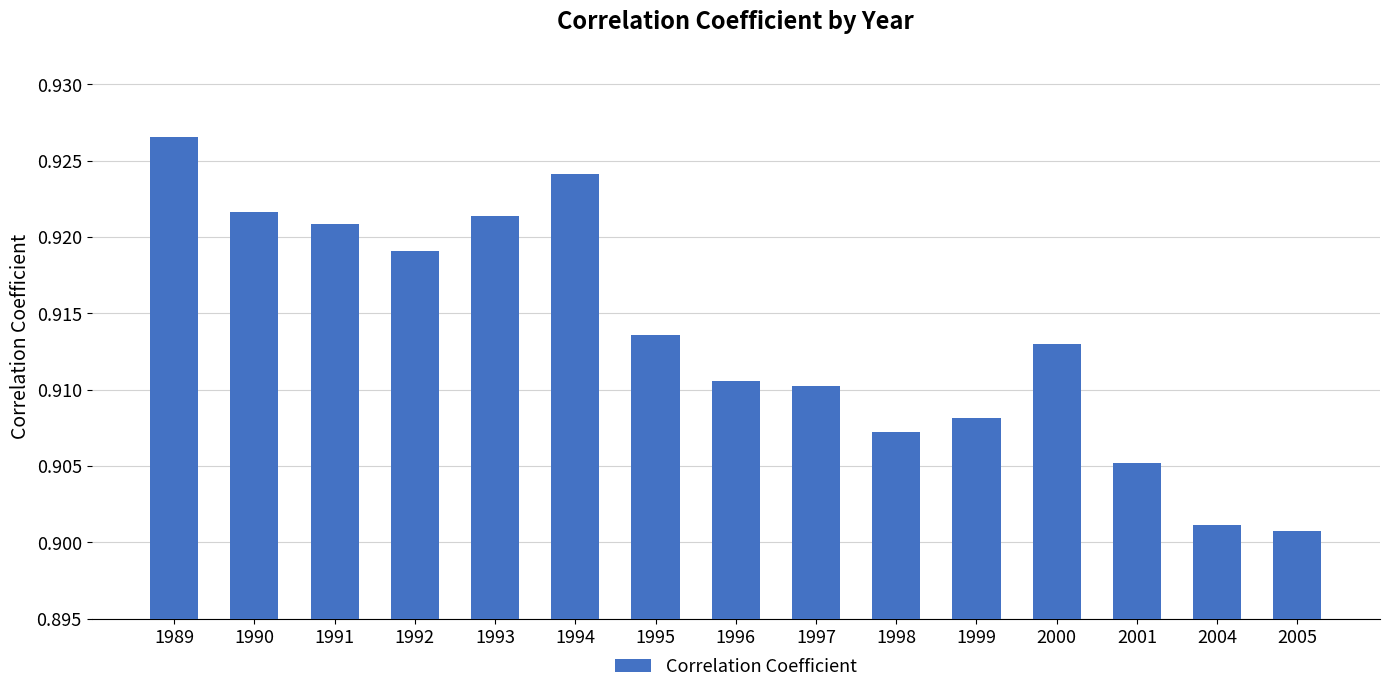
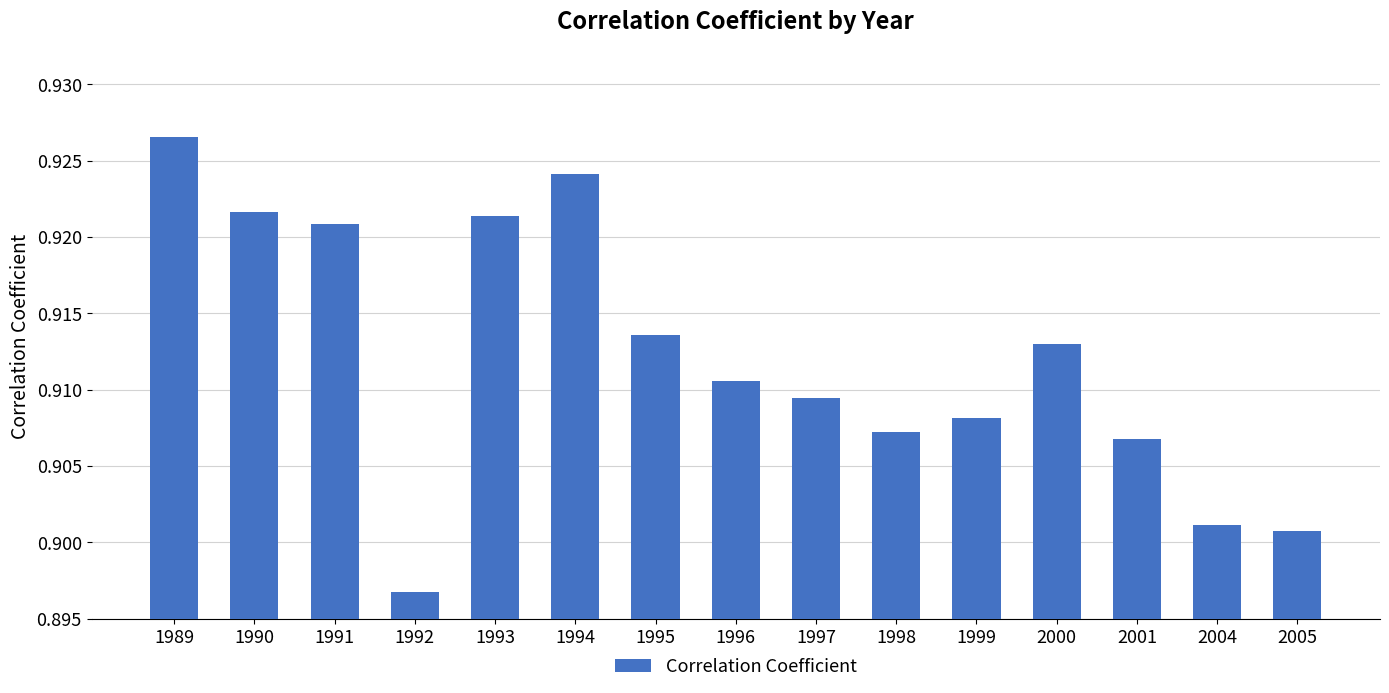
  {
    "1989": 0.9265,
    "1990": 0.9216,
    "1991": 0.9208,
-   "1992": 0.9191,
+   "1992": 0.8967,
    "1993": 0.9213,
    "1994": 0.9241,
    "1995": 0.9135,
    "1996": 0.9105,
-   "1997": 0.9102,
+   "1997": 0.9094,
    "1998": 0.9072,
    "1999": 0.9081,
    "2000": 0.9130,
-   "2001": 0.9052,
+   "2001": 0.9067,
    "2004": 0.9011,
    "2005": 0.9007
  }
